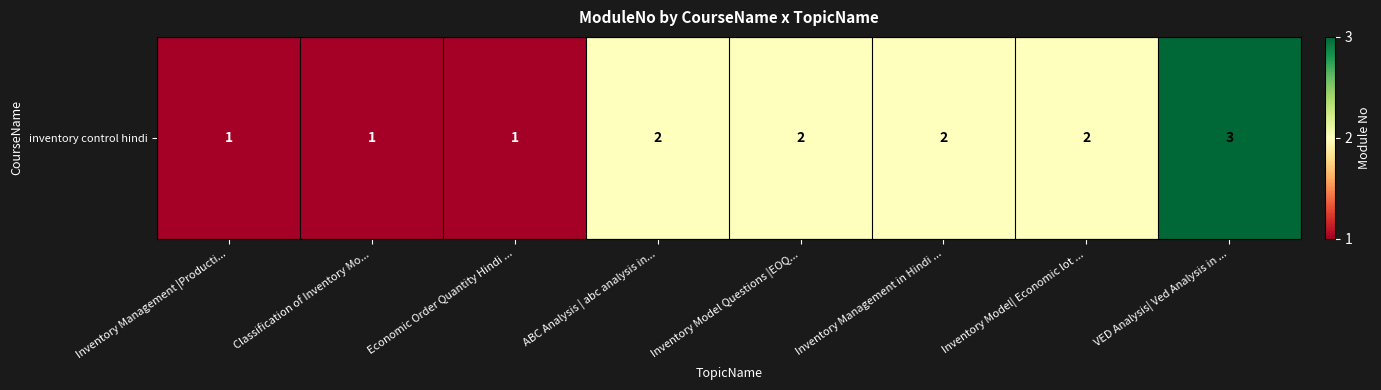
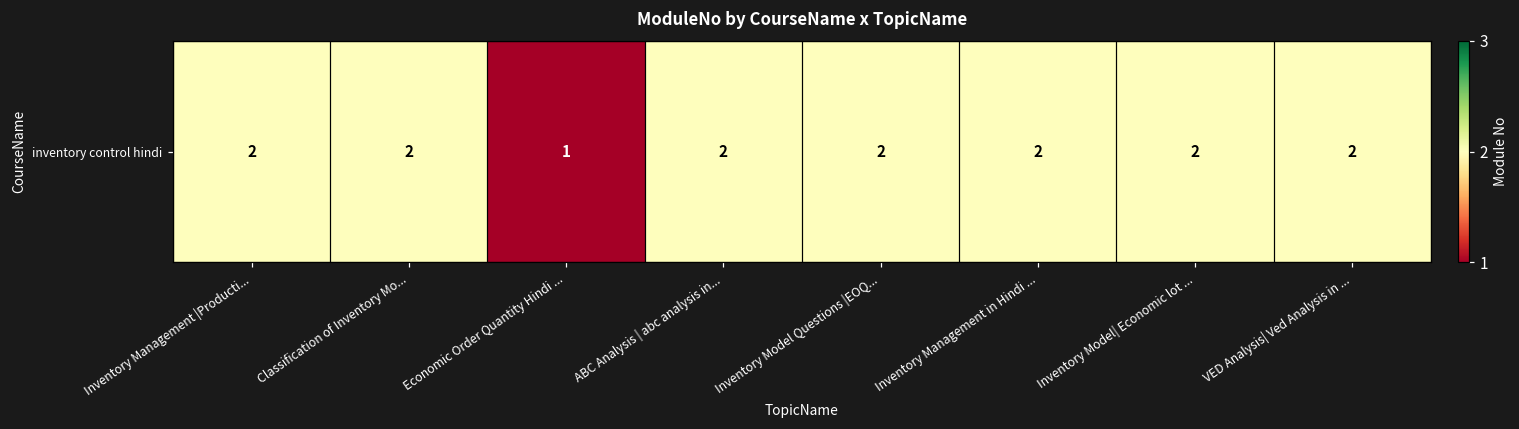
  {
    "inventory control hindi": {
-     "Inventory Management |Producti...": 1,
-     "Classification of Inventory Mo...": 1,
+     "Inventory Management |Producti...": 2,
+     "Classification of Inventory Mo...": 2,
      "Economic Order Quantity Hindi ...": 1,
      "ABC Analysis | abc analysis in...": 2,
      "Inventory Model Questions |EOQ...": 2,
      "Inventory Management in Hindi ...": 2,
      "Inventory Model| Economic lot ...": 2,
-     "VED Analysis| Ved Analysis in ...": 3
+     "VED Analysis| Ved Analysis in ...": 2
    }
  }
